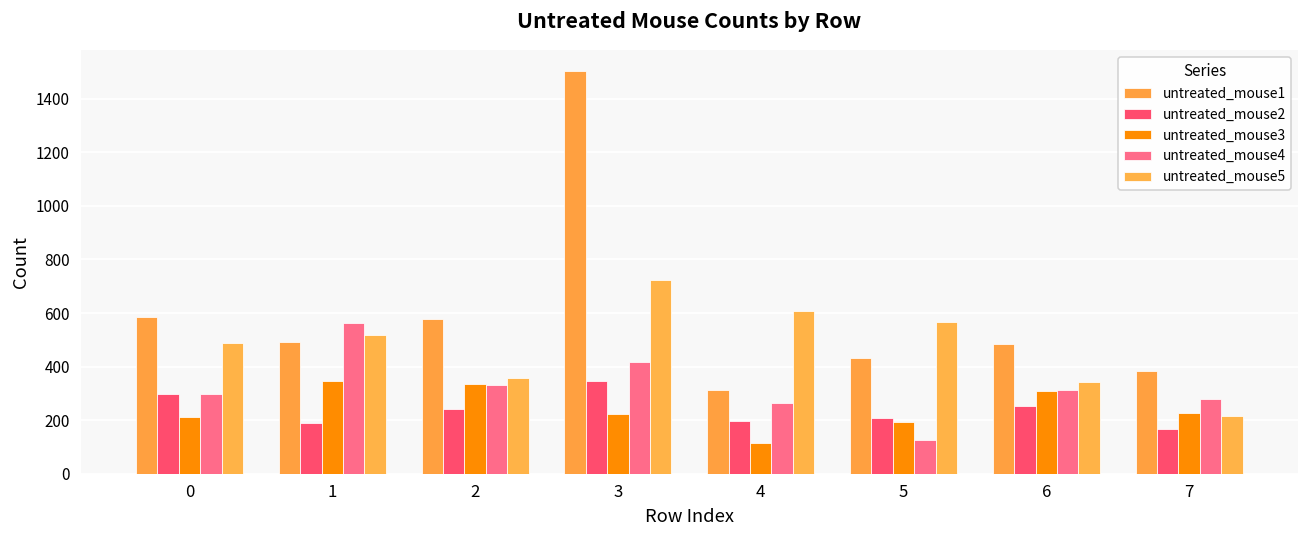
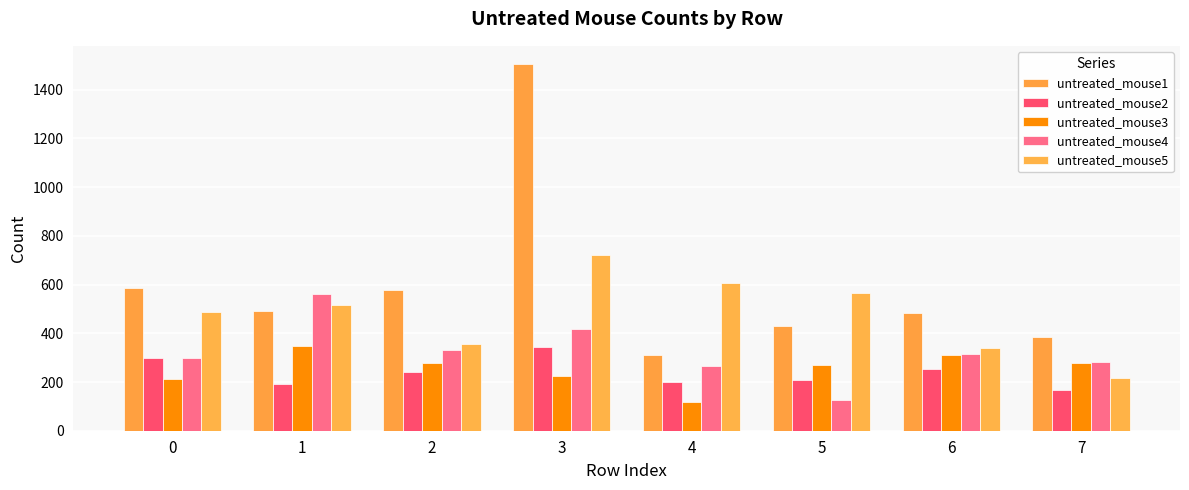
  {
    "untreated_mouse3": {
      "0": 210,
      "1": 350,
-     "2": 330,
+     "2": 280,
      "3": 220,
      "4": 120,
-     "5": 190,
+     "5": 270,
      "6": 310,
-     "7": 230
+     "7": 280
    }
  }
